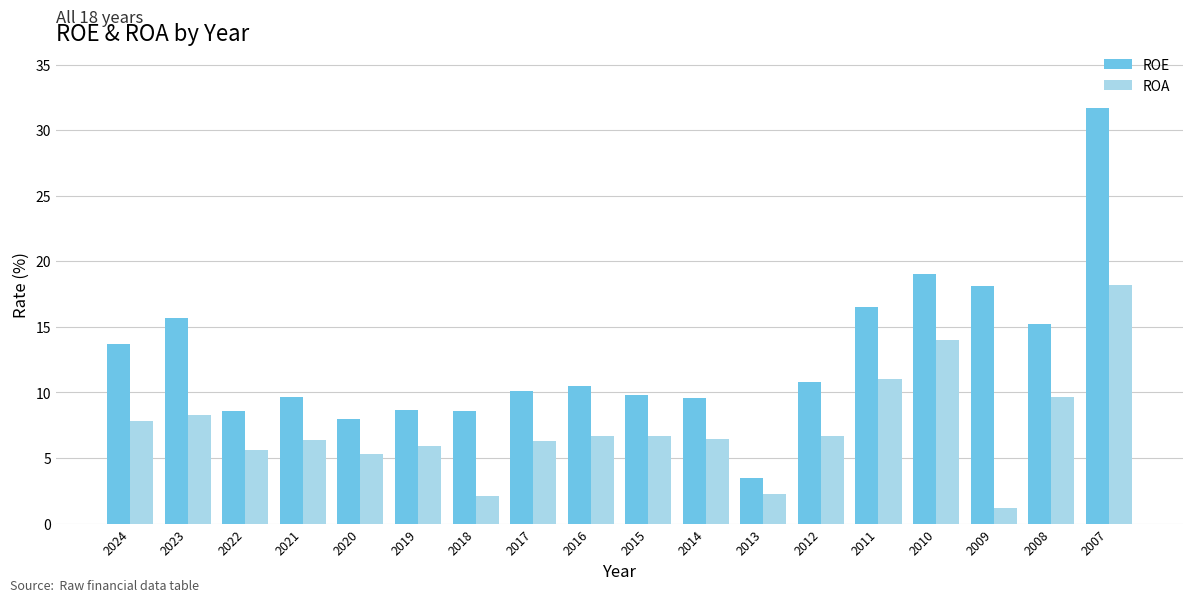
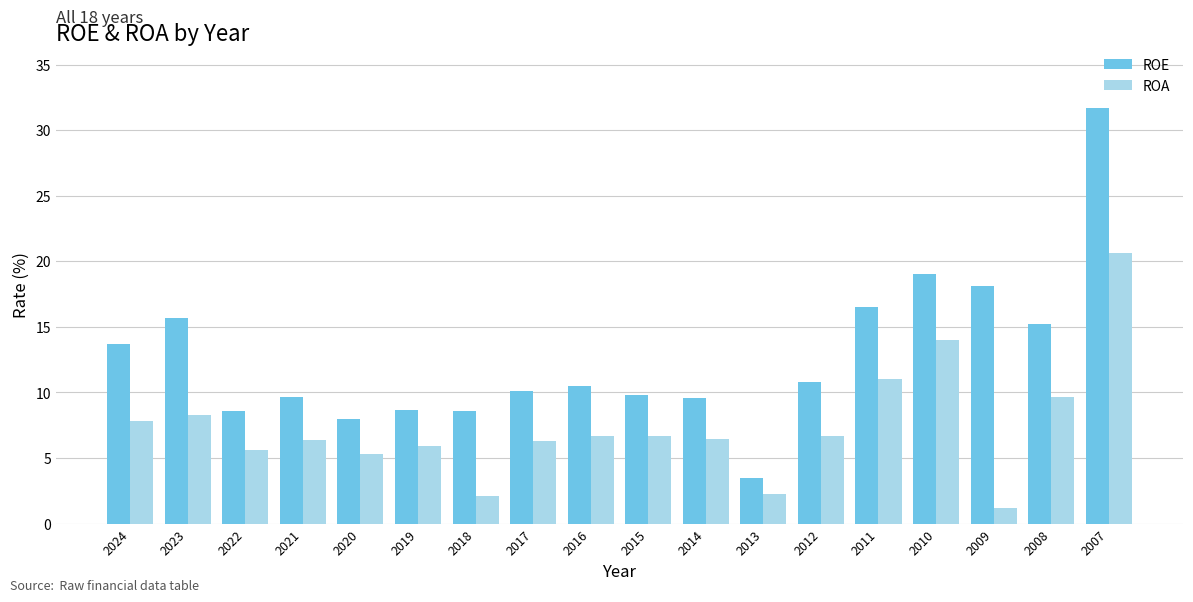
  {
    "ROE": {
      "2024": 13.7,
      "2023": 15.7,
      "2022": 8.6,
      "2021": 9.7,
      "2020": 8.0,
      "2019": 8.7,
      "2018": 8.6,
      "2017": 10.1,
      "2016": 10.5,
      "2015": 9.8,
      "2014": 9.6,
      "2013": 3.5,
      "2012": 10.8,
      "2011": 16.5,
      "2010": 19.0,
      "2009": 18.1,
      "2008": 15.2,
      "2007": 31.7
    },
    "ROA": {
      "2024": 7.8,
      "2023": 8.3,
      "2022": 5.6,
      "2021": 6.4,
      "2020": 5.3,
      "2019": 5.9,
      "2018": 2.1,
      "2017": 6.3,
      "2016": 6.7,
      "2015": 6.7,
      "2014": 6.5,
      "2013": 2.3,
      "2012": 6.7,
      "2011": 11.0,
      "2010": 14.0,
      "2009": 1.2,
      "2008": 9.7,
-     "2007": 18.2
+     "2007": 20.6
    }
  }
